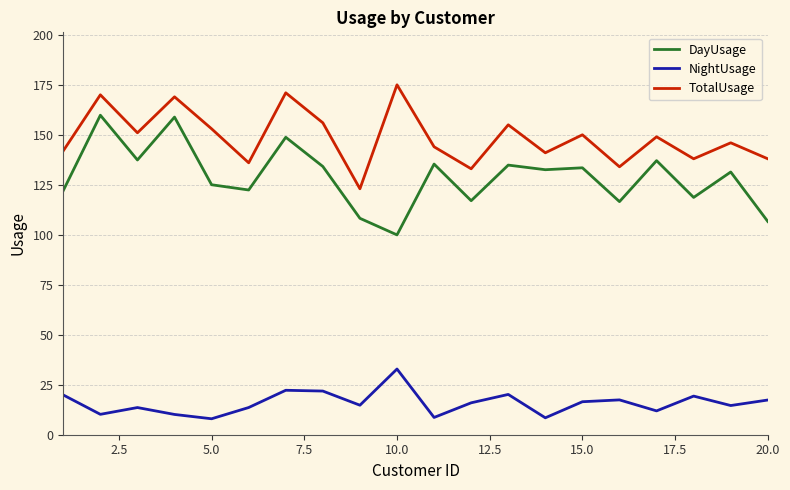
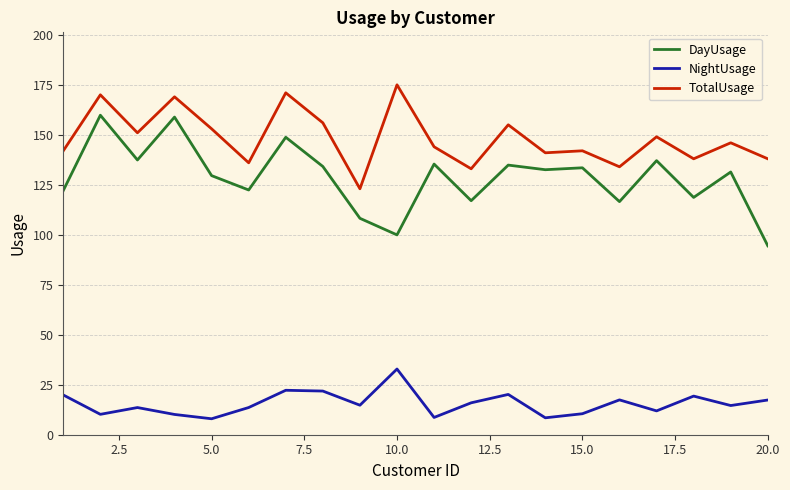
  {
    "DayUsage": {
-     "5.0": 125,
+     "5.0": 130,
      "10.0": 100,
      "15.0": 134,
-     "20.0": 107
+     "20.0": 94
    },
    "NightUsage": {
      "5.0": 8,
      "10.0": 33,
-     "15.0": 17,
+     "15.0": 11,
      "20.0": 17
    },
    "TotalUsage": {
      "5.0": 153,
      "10.0": 175,
-     "15.0": 150,
+     "15.0": 142,
      "20.0": 138
    }
  }
